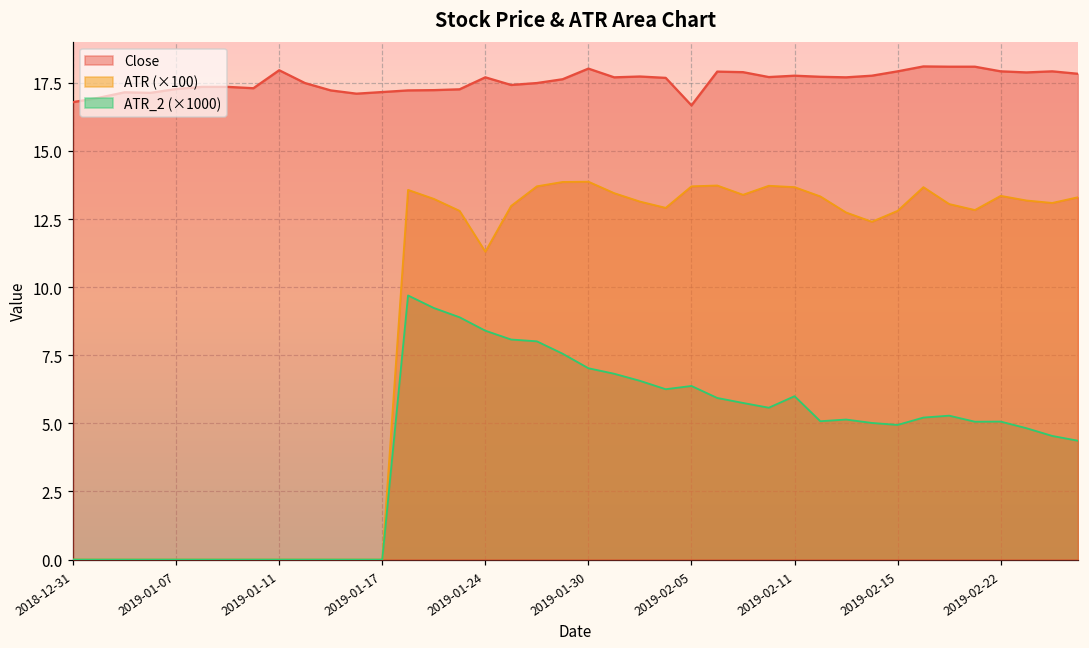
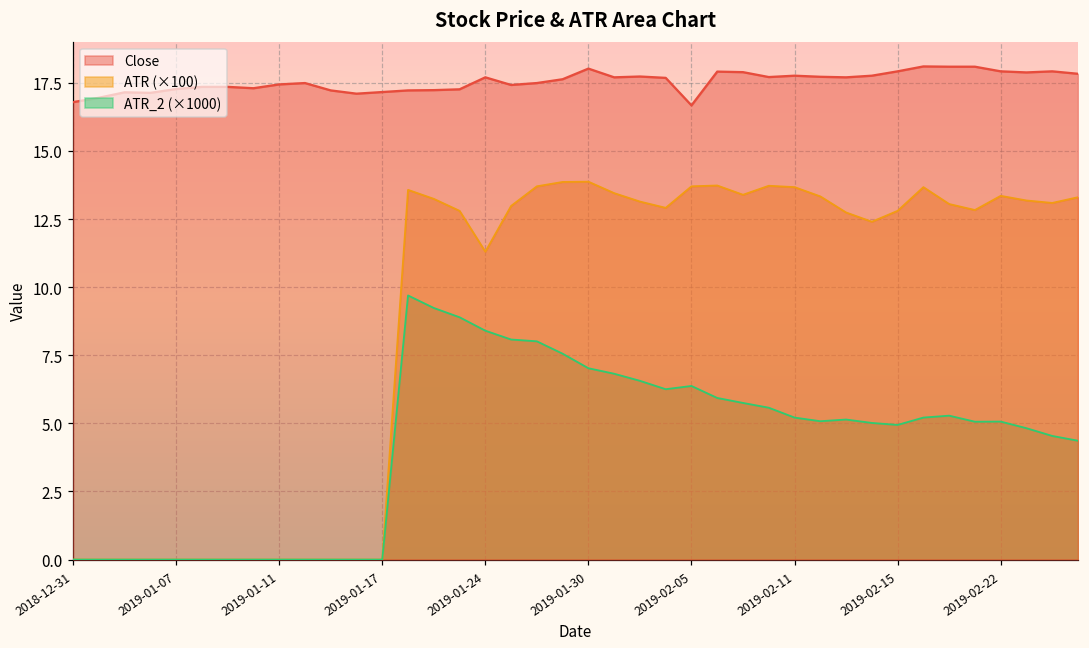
  {
    "Close": {
      "2018-12-31": 16.8,
-     "2019-01-11": 18.0,
+     "2019-01-11": 17.4,
      "2019-01-17": 17.2,
      "2019-01-24": 17.7,
      "2019-01-30": 18.0,
      "2019-02-05": 16.7,
      "2019-02-11": 17.8,
      "2019-02-15": 17.9,
      "2019-02-22": 17.9
    },
    "ATR (×100)": {
      "2019-01-24": 11.3,
      "2019-01-30": 13.9,
      "2019-02-05": 13.7,
      "2019-02-11": 13.7,
      "2019-02-15": 12.8,
      "2019-02-22": 13.4
    },
    "ATR_2 (×1000)": {
      "2019-01-24": 8.4,
      "2019-01-30": 7.0,
      "2019-02-05": 6.4,
-     "2019-02-11": 6.0,
+     "2019-02-11": 5.2,
      "2019-02-15": 4.9,
      "2019-02-22": 5.1
    }
  }
